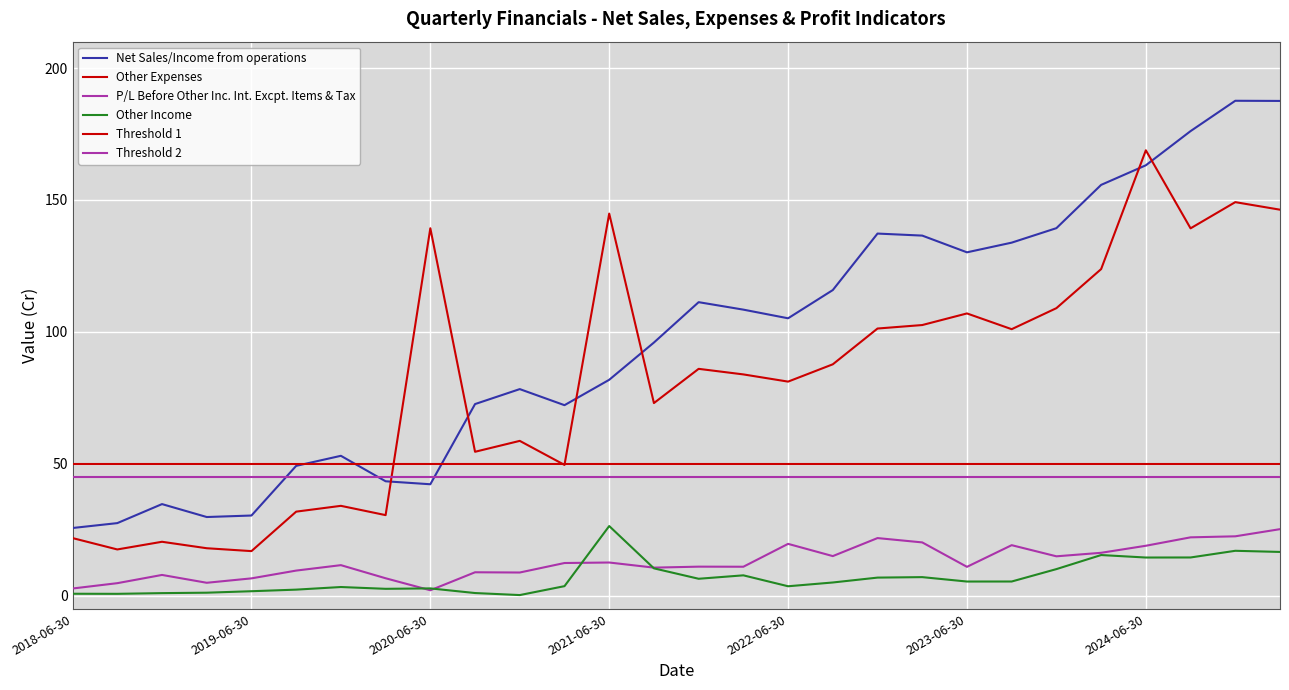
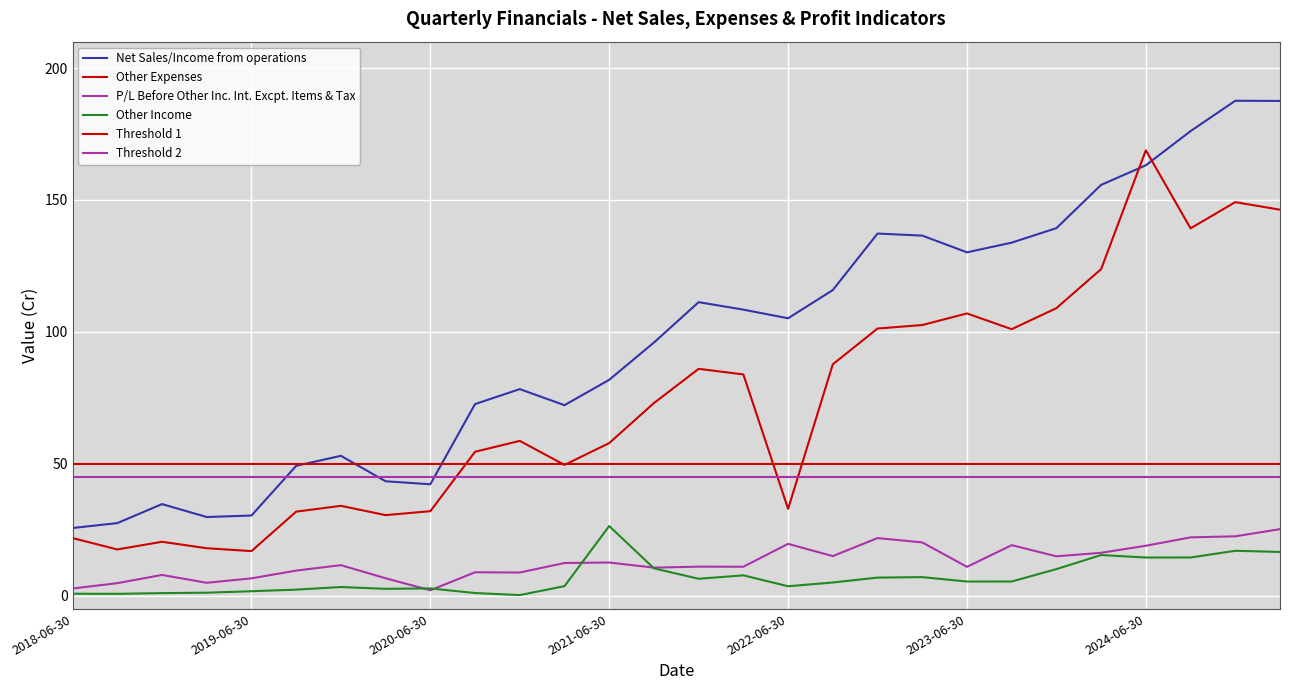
  {
    "Net Sales/Income from operations": {
      "2018-06-30": 26,
      "2019-06-30": 30,
      "2020-06-30": 42,
      "2021-06-30": 82,
      "2022-06-30": 105,
      "2023-06-30": 130,
      "2024-06-30": 163
    },
    "Other Expenses": {
      "2018-06-30": 22,
      "2019-06-30": 17,
-     "2020-06-30": 139,
-     "2021-06-30": 145,
-     "2022-06-30": 81,
+     "2020-06-30": 32,
+     "2021-06-30": 58,
+     "2022-06-30": 33,
      "2023-06-30": 107,
      "2024-06-30": 169
    },
    "P/L Before Other Inc. Int. Excpt. Items & Tax": {
      "2018-06-30": 3,
      "2019-06-30": 7,
      "2021-06-30": 13,
      "2022-06-30": 20,
      "2023-06-30": 11,
      "2024-06-30": 19
    },
    "Other Income": {
      "2018-06-30": 1,
      "2019-06-30": 2,
      "2021-06-30": 26,
      "2022-06-30": 4,
      "2023-06-30": 5,
      "2024-06-30": 14
    }
  }
